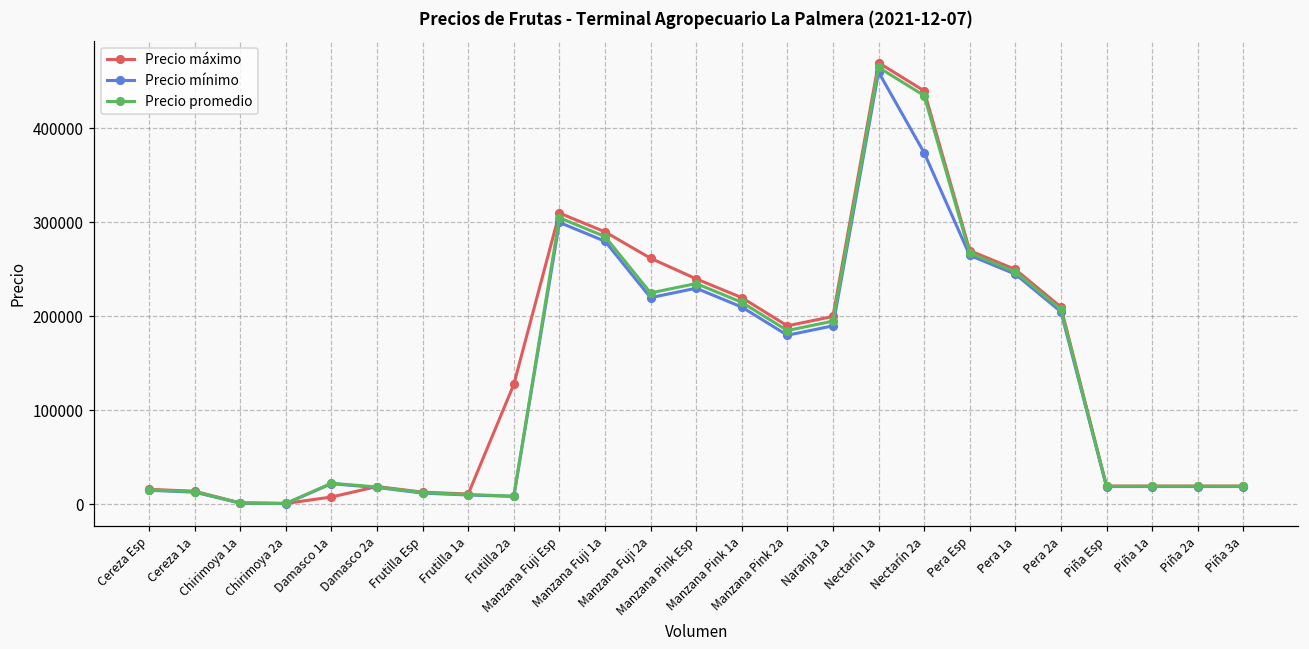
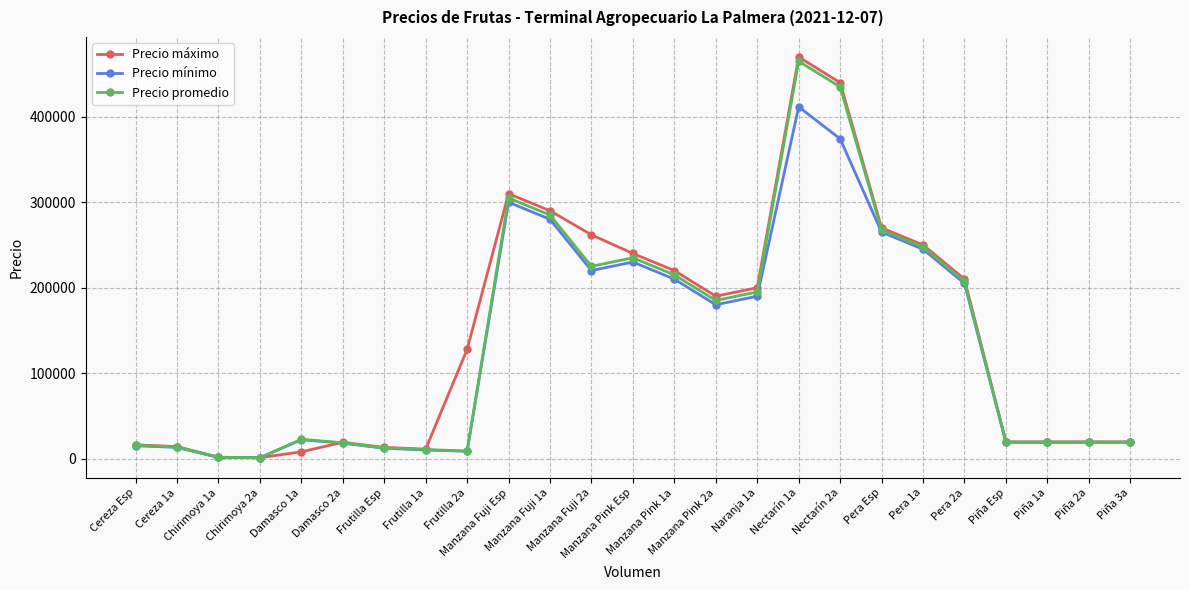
  {
    "Precio máximo": {
      "Damasco 1a": 10000,
      "Frutilla 2a": 130000,
      "Manzana Fuji Esp": 310000,
      "Manzana Fuji 1a": 290000,
      "Manzana Fuji 2a": 260000,
      "Manzana Pink Esp": 240000,
      "Manzana Pink 1a": 220000,
      "Manzana Pink 2a": 190000,
      "Naranja 1a": 200000,
      "Nectarín 1a": 470000,
      "Nectarín 2a": 440000
    },
    "Precio mínimo": {
      "Manzana Fuji Esp": 300000,
      "Manzana Fuji 1a": 280000,
      "Manzana Fuji 2a": 220000,
      "Manzana Pink Esp": 230000,
      "Manzana Pink 1a": 210000,
      "Manzana Pink 2a": 180000,
      "Naranja 1a": 190000,
-     "Nectarín 1a": 460000,
+     "Nectarín 1a": 410000,
      "Nectarín 2a": 370000
    },
    "Precio promedio": {
      "Manzana Fuji Esp": 310000,
      "Manzana Fuji 1a": 290000,
      "Manzana Fuji 2a": 230000,
      "Manzana Pink Esp": 240000,
      "Manzana Pink 1a": 220000,
      "Manzana Pink 2a": 190000,
      "Naranja 1a": 200000,
      "Nectarín 1a": 470000,
      "Nectarín 2a": 440000
    }
  }
